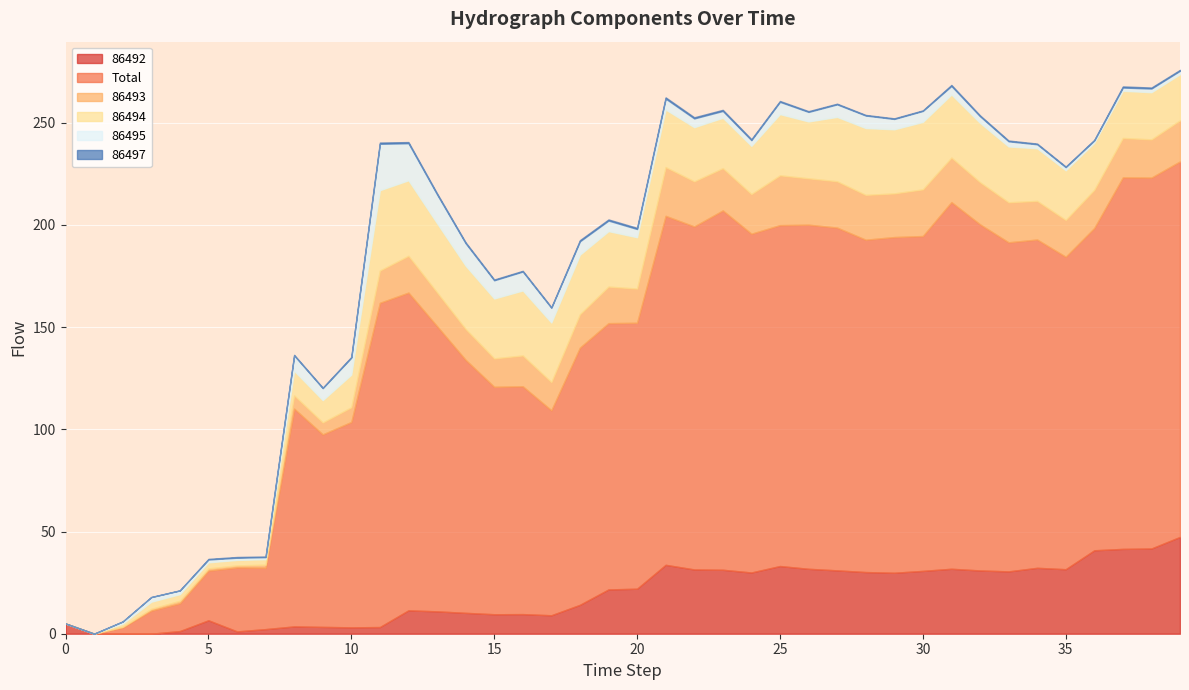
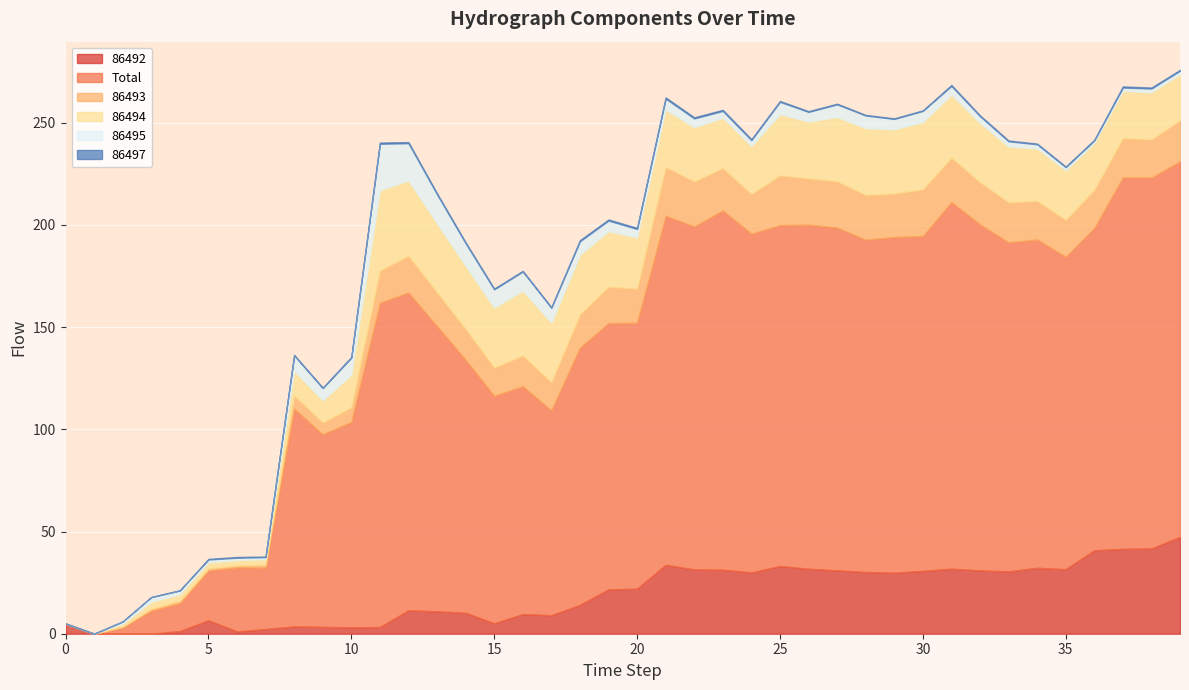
  {
    "86492": {
      "5": 7,
      "10": 3,
-     "15": 10,
+     "15": 5,
      "20": 22,
      "25": 33,
      "30": 31,
      "35": 32
    },
    "Total": {
      "10": 100,
      "15": 111,
      "20": 130,
      "25": 167,
      "30": 164,
      "35": 153
    },
    "86493": {
      "10": 7,
      "15": 14,
      "20": 17,
      "25": 24,
      "30": 23,
      "35": 18
    },
    "86494": {
      "5": 3,
      "10": 16,
      "15": 29,
      "20": 25,
      "25": 30,
      "30": 33,
      "35": 24
    }
  }
